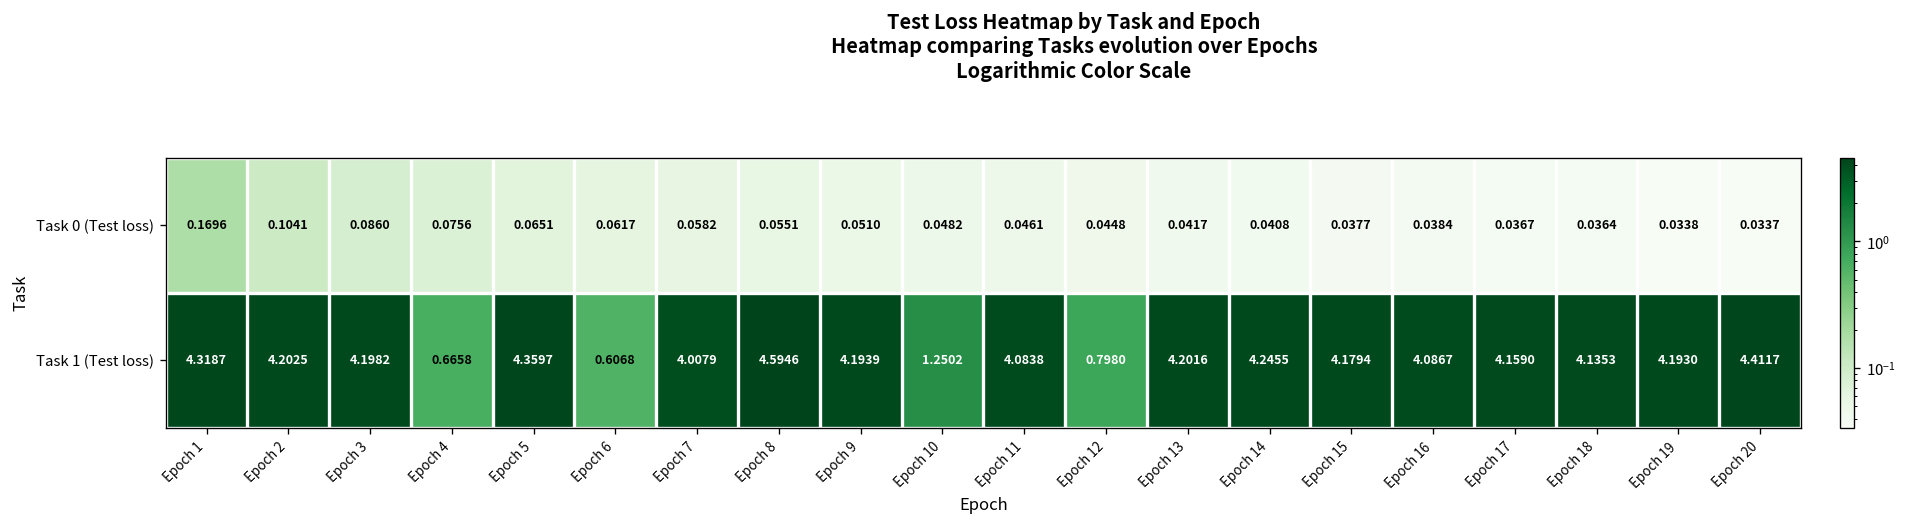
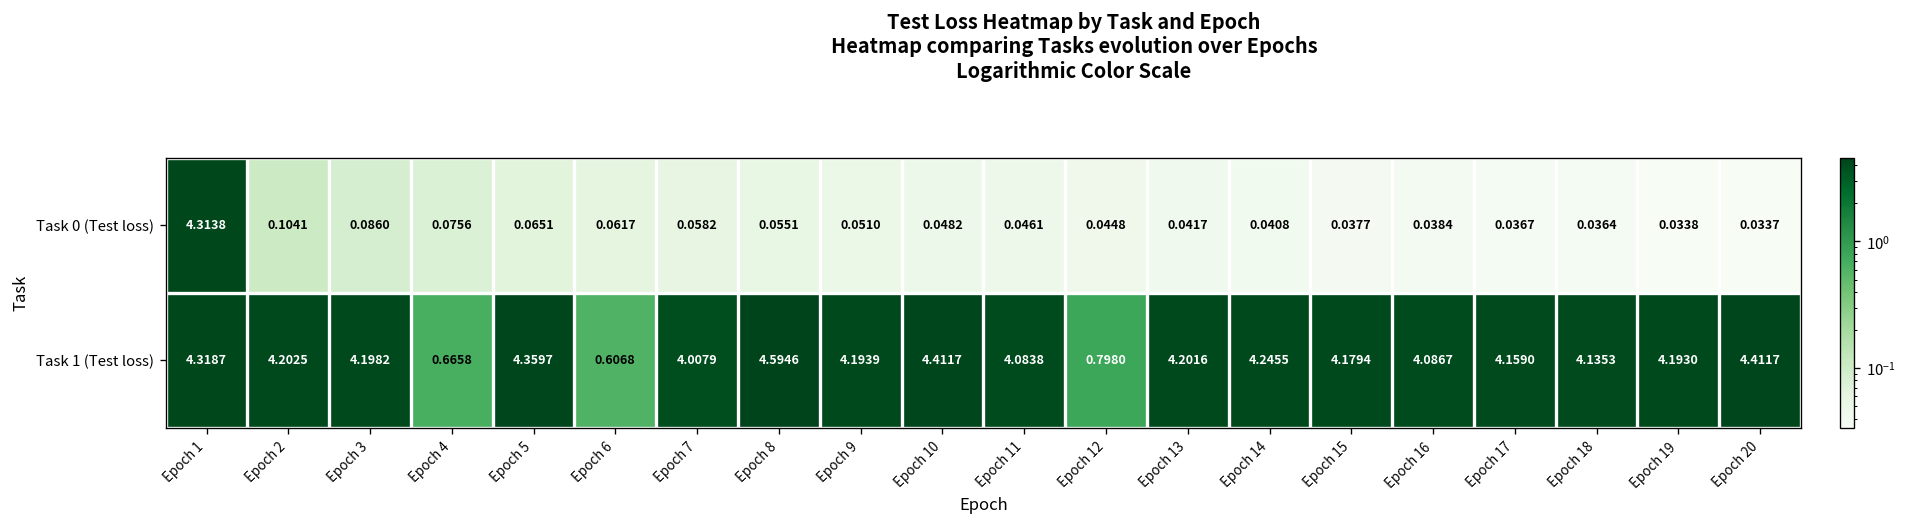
  {
    "Task 0 (Test loss)": {
-     "Epoch 1": 0.1696,
+     "Epoch 1": 4.3138,
      "Epoch 2": 0.1041,
      "Epoch 3": 0.0860,
      "Epoch 4": 0.0756,
      "Epoch 5": 0.0651,
      "Epoch 6": 0.0617,
      "Epoch 7": 0.0582,
      "Epoch 8": 0.0551,
      "Epoch 9": 0.0510,
      "Epoch 10": 0.0482,
      "Epoch 11": 0.0461,
      "Epoch 12": 0.0448,
      "Epoch 13": 0.0417,
      "Epoch 14": 0.0408,
      "Epoch 15": 0.0377,
      "Epoch 16": 0.0384,
      "Epoch 17": 0.0367,
      "Epoch 18": 0.0364,
      "Epoch 19": 0.0338,
      "Epoch 20": 0.0337
    },
    "Task 1 (Test loss)": {
      "Epoch 1": 4.3187,
      "Epoch 2": 4.2025,
      "Epoch 3": 4.1982,
      "Epoch 4": 0.6658,
      "Epoch 5": 4.3597,
      "Epoch 6": 0.6068,
      "Epoch 7": 4.0079,
      "Epoch 8": 4.5946,
      "Epoch 9": 4.1939,
-     "Epoch 10": 1.2502,
+     "Epoch 10": 4.4117,
      "Epoch 11": 4.0838,
      "Epoch 12": 0.7980,
      "Epoch 13": 4.2016,
      "Epoch 14": 4.2455,
      "Epoch 15": 4.1794,
      "Epoch 16": 4.0867,
      "Epoch 17": 4.1590,
      "Epoch 18": 4.1353,
      "Epoch 19": 4.1930,
      "Epoch 20": 4.4117
    }
  }
